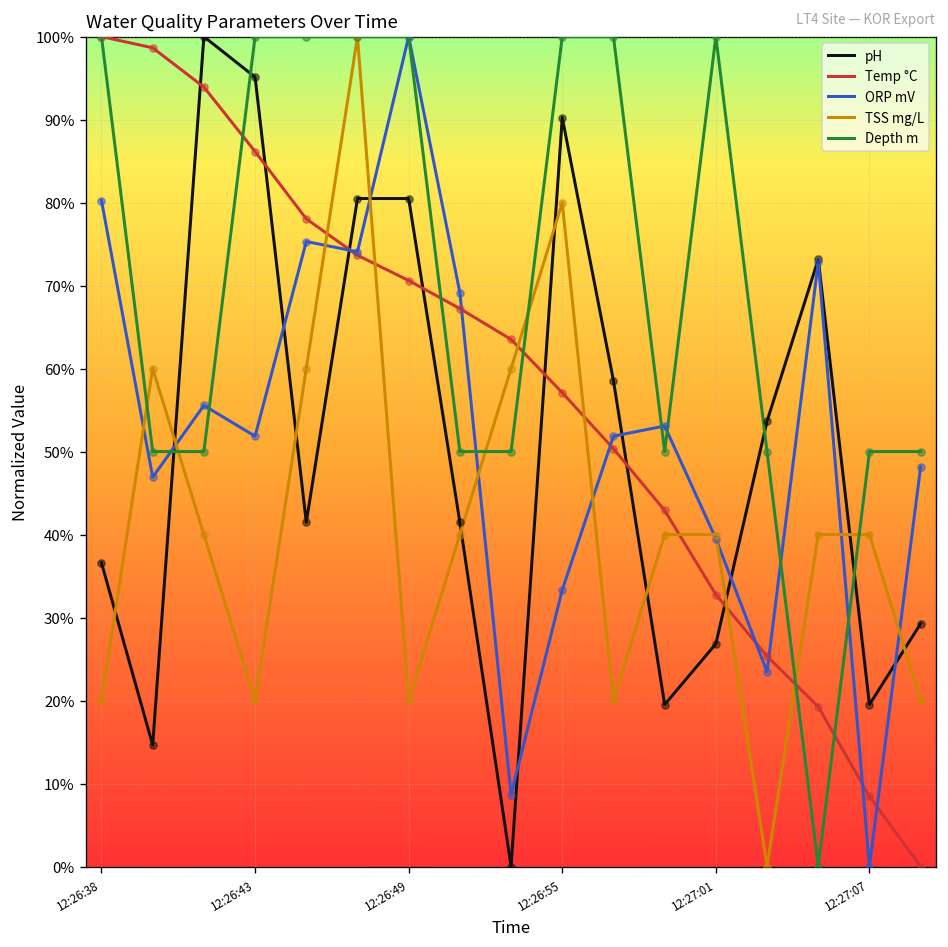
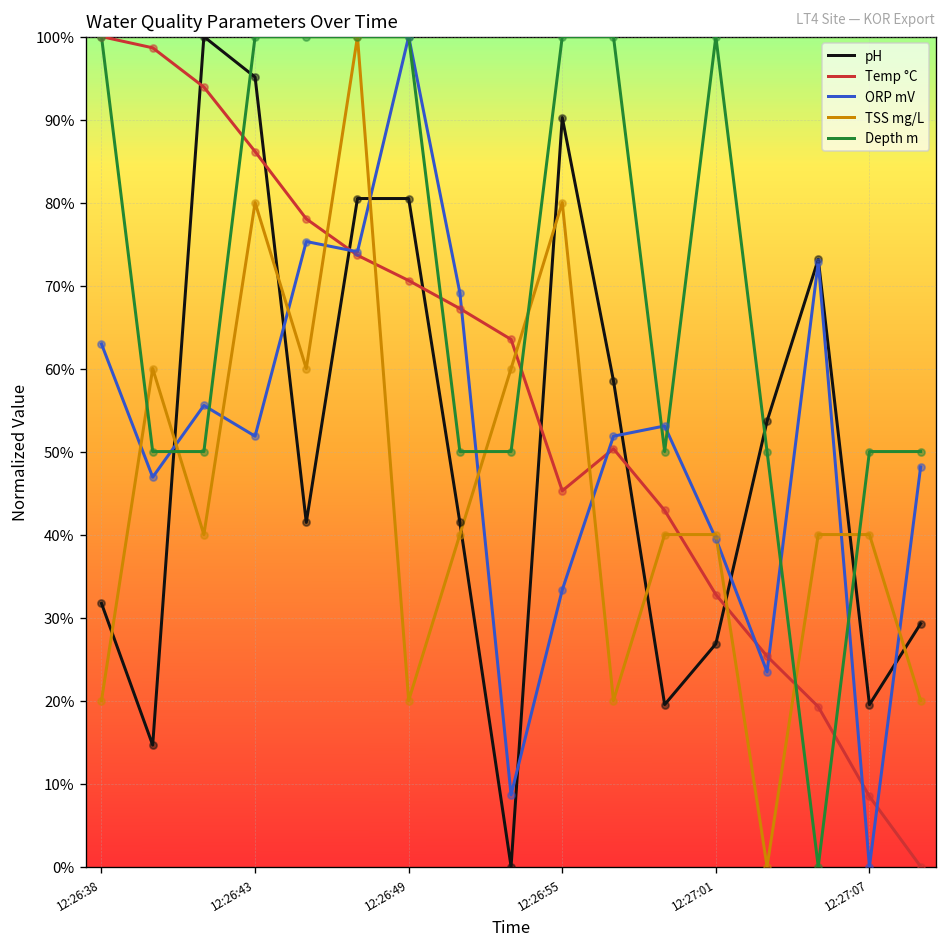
  {
    "pH": {
-     "12:26:38": "37%",
+     "12:26:38": "32%",
      "12:26:43": "95%",
      "12:26:49": "80%",
      "12:26:55": "90%",
      "12:27:01": "27%",
      "12:27:07": "20%"
    },
    "Temp °C": {
      "12:26:43": "86%",
      "12:26:49": "71%",
-     "12:26:55": "57%",
+     "12:26:55": "45%",
      "12:27:01": "33%",
      "12:27:07": "8%"
    },
    "ORP mV": {
-     "12:26:38": "80%",
+     "12:26:38": "63%",
      "12:26:43": "52%",
      "12:26:55": "33%",
      "12:27:01": "40%",
      "12:27:07": "0%"
    },
    "TSS mg/L": {
      "12:26:38": "20%",
-     "12:26:43": "20%",
+     "12:26:43": "80%",
      "12:26:49": "20%",
      "12:26:55": "80%",
      "12:27:01": "40%",
      "12:27:07": "40%"
    },
    "Depth m": {
      "12:26:43": "100%",
      "12:26:55": "100%",
      "12:27:01": "100%",
      "12:27:07": "50%"
    }
  }
